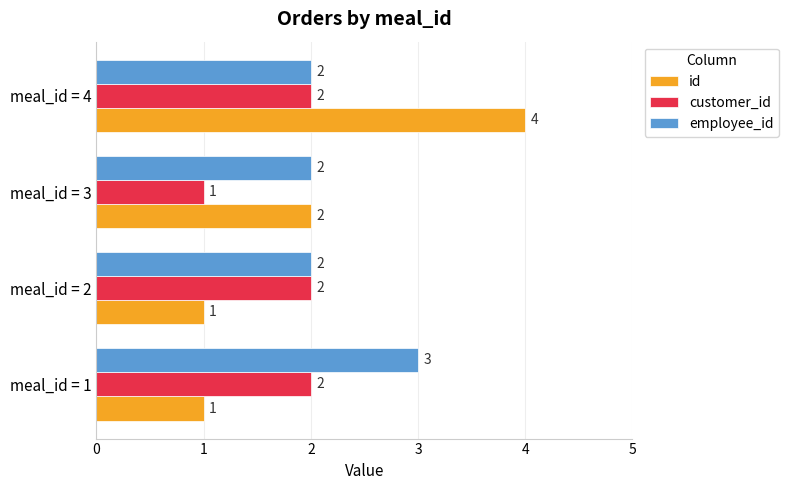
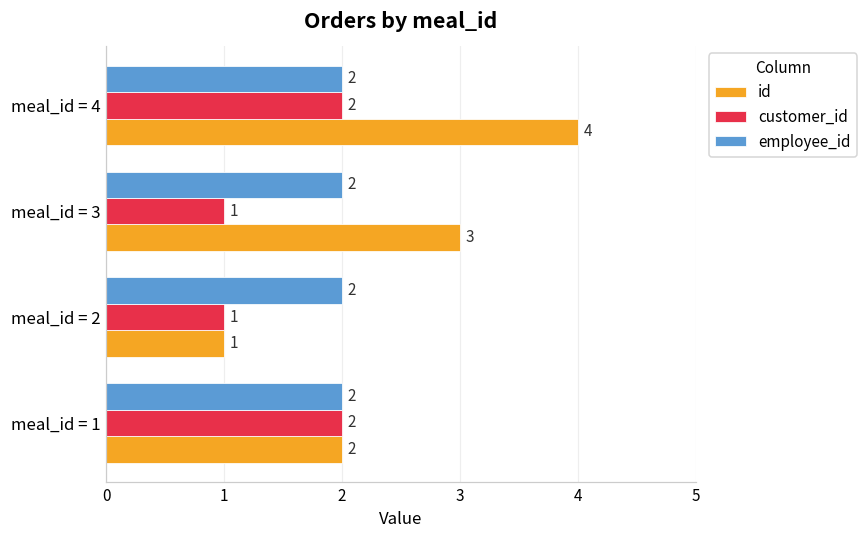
  {
    "id": {
      "meal_id = 4": 4,
-     "meal_id = 3": 2,
+     "meal_id = 3": 3,
      "meal_id = 2": 1,
-     "meal_id = 1": 1
+     "meal_id = 1": 2
    },
    "customer_id": {
      "meal_id = 4": 2,
      "meal_id = 3": 1,
-     "meal_id = 2": 2,
+     "meal_id = 2": 1,
      "meal_id = 1": 2
    },
    "employee_id": {
      "meal_id = 4": 2,
      "meal_id = 3": 2,
      "meal_id = 2": 2,
-     "meal_id = 1": 3
+     "meal_id = 1": 2
    }
  }
